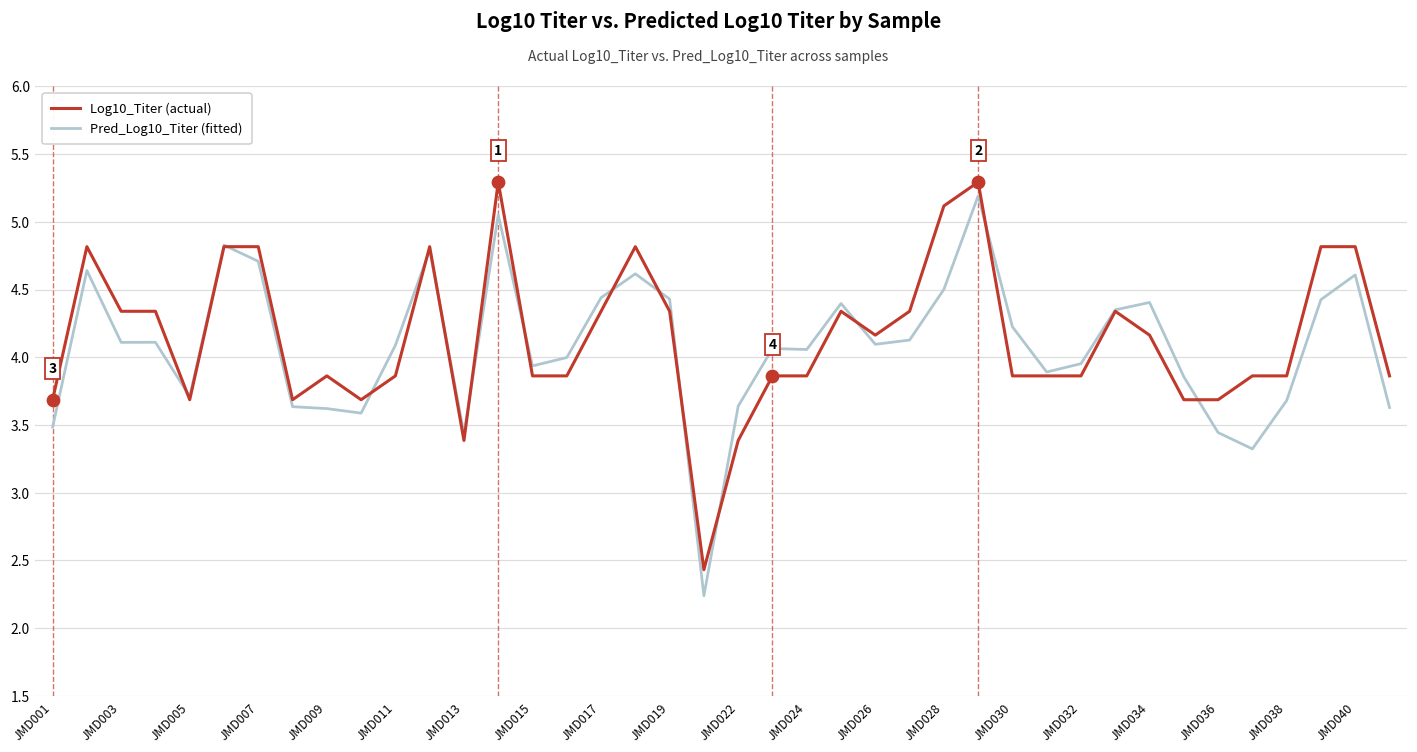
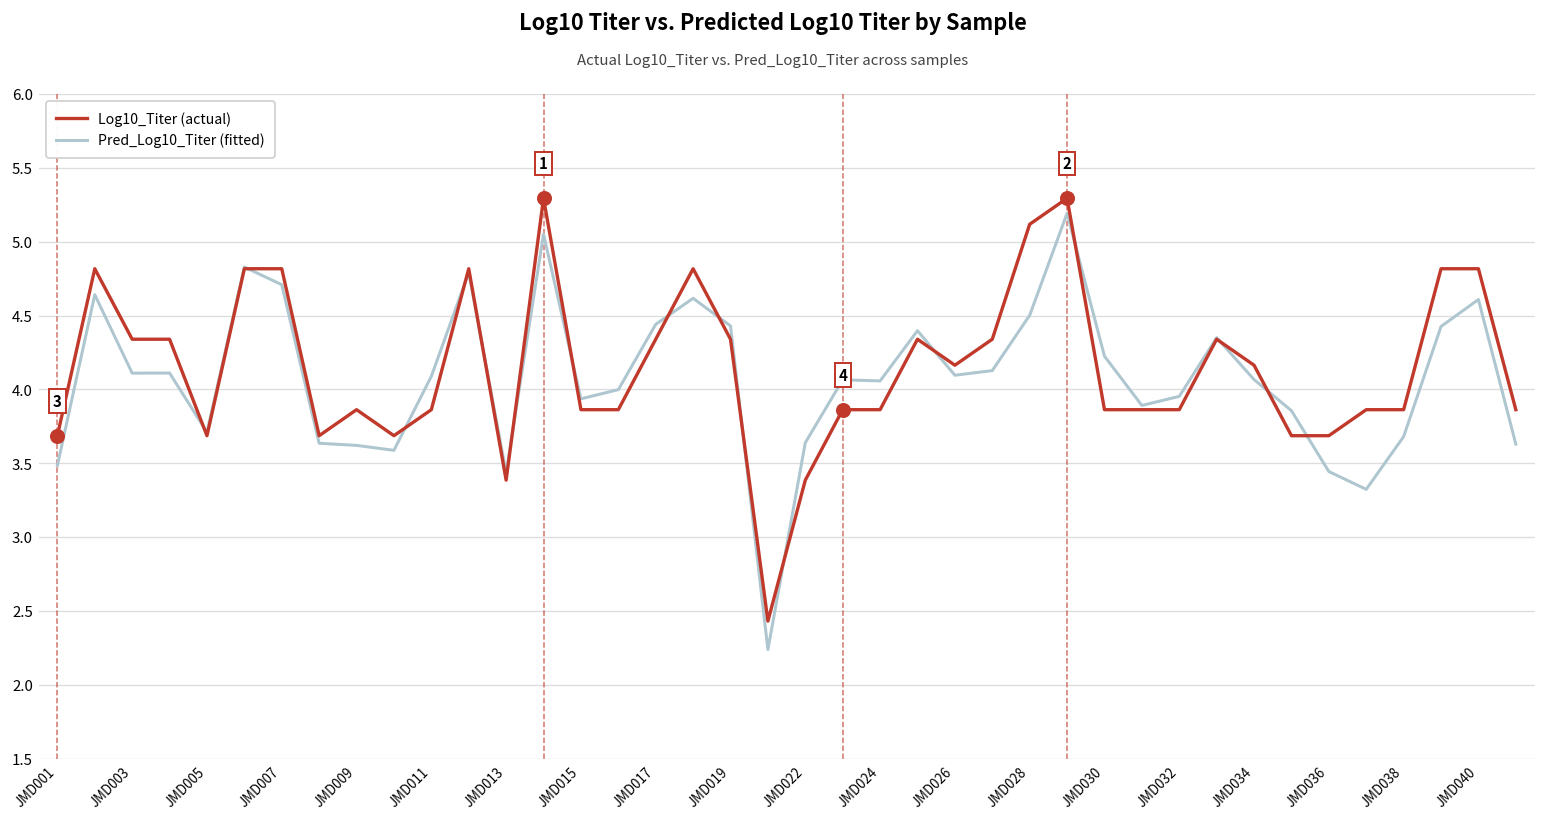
  {
    "Pred_Log10_Titer (fitted)": {
      "JMD001": 3.48,
      "JMD003": 4.11,
      "JMD005": 3.71,
      "JMD007": 4.71,
      "JMD009": 3.62,
      "JMD011": 4.09,
      "JMD013": 3.44,
      "JMD015": 3.94,
      "JMD017": 4.44,
      "JMD019": 4.43,
      "JMD022": 3.64,
      "JMD026": 4.10,
      "JMD028": 4.50,
      "JMD030": 4.22,
      "JMD032": 3.95,
-     "JMD034": 4.41,
+     "JMD034": 4.07,
      "JMD036": 3.44,
      "JMD038": 3.68,
      "JMD040": 4.61
    }
  }
